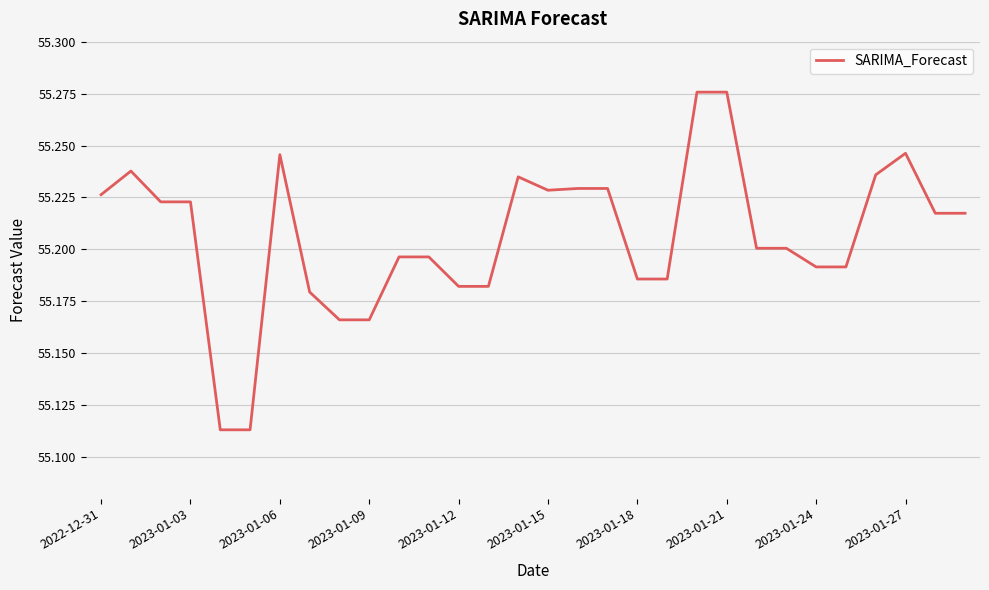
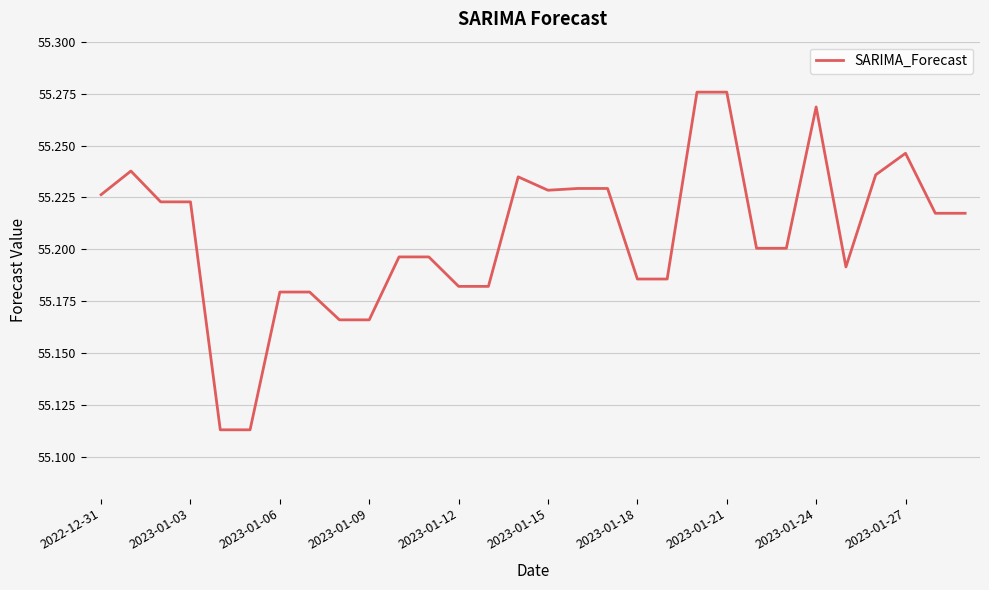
  {
    "2022-12-31": 55.226,
    "2023-01-03": 55.223,
-   "2023-01-06": 55.246,
+   "2023-01-06": 55.179,
    "2023-01-09": 55.166,
    "2023-01-12": 55.182,
    "2023-01-15": 55.228,
    "2023-01-18": 55.186,
    "2023-01-21": 55.276,
-   "2023-01-24": 55.192,
+   "2023-01-24": 55.269,
    "2023-01-27": 55.246
  }
